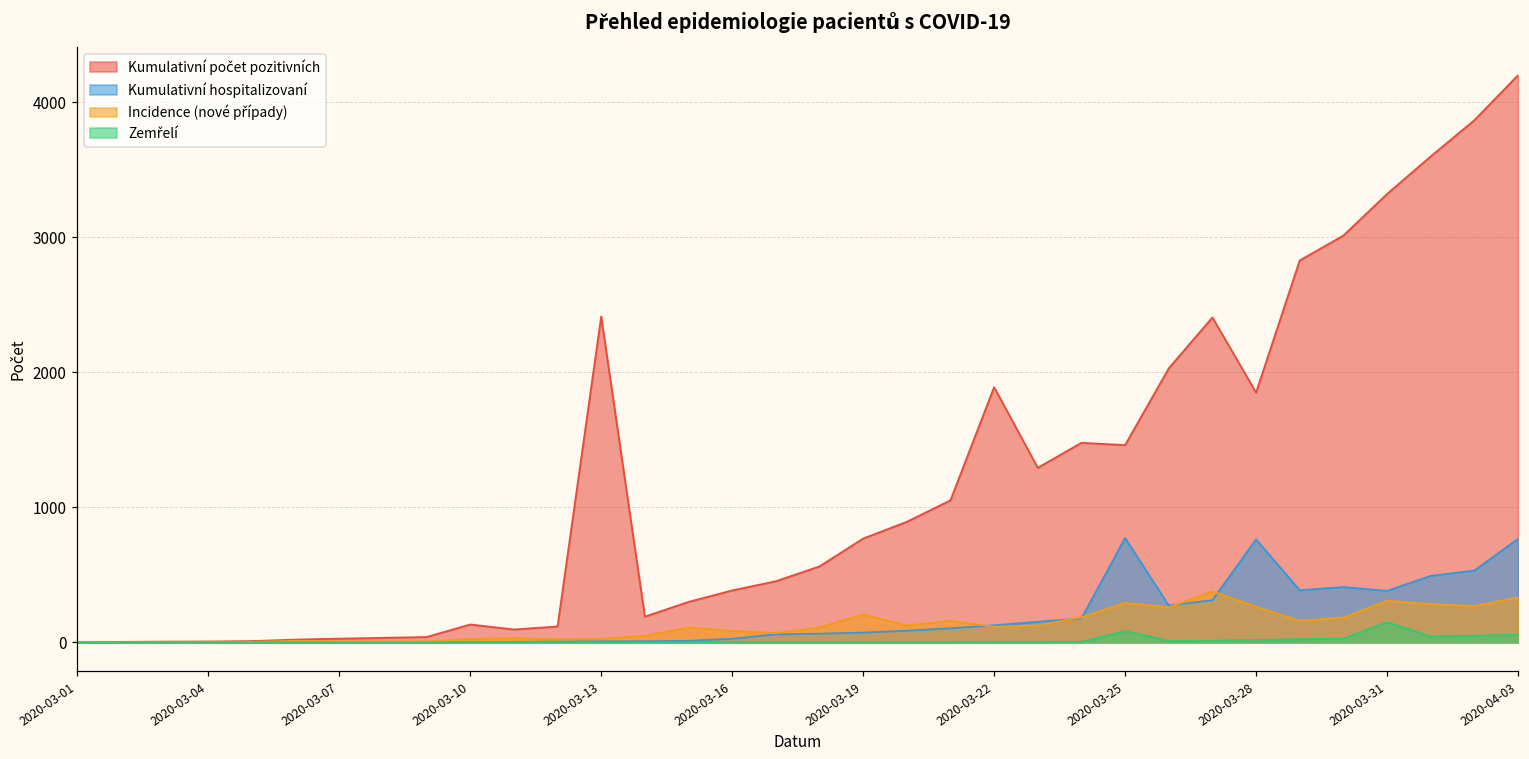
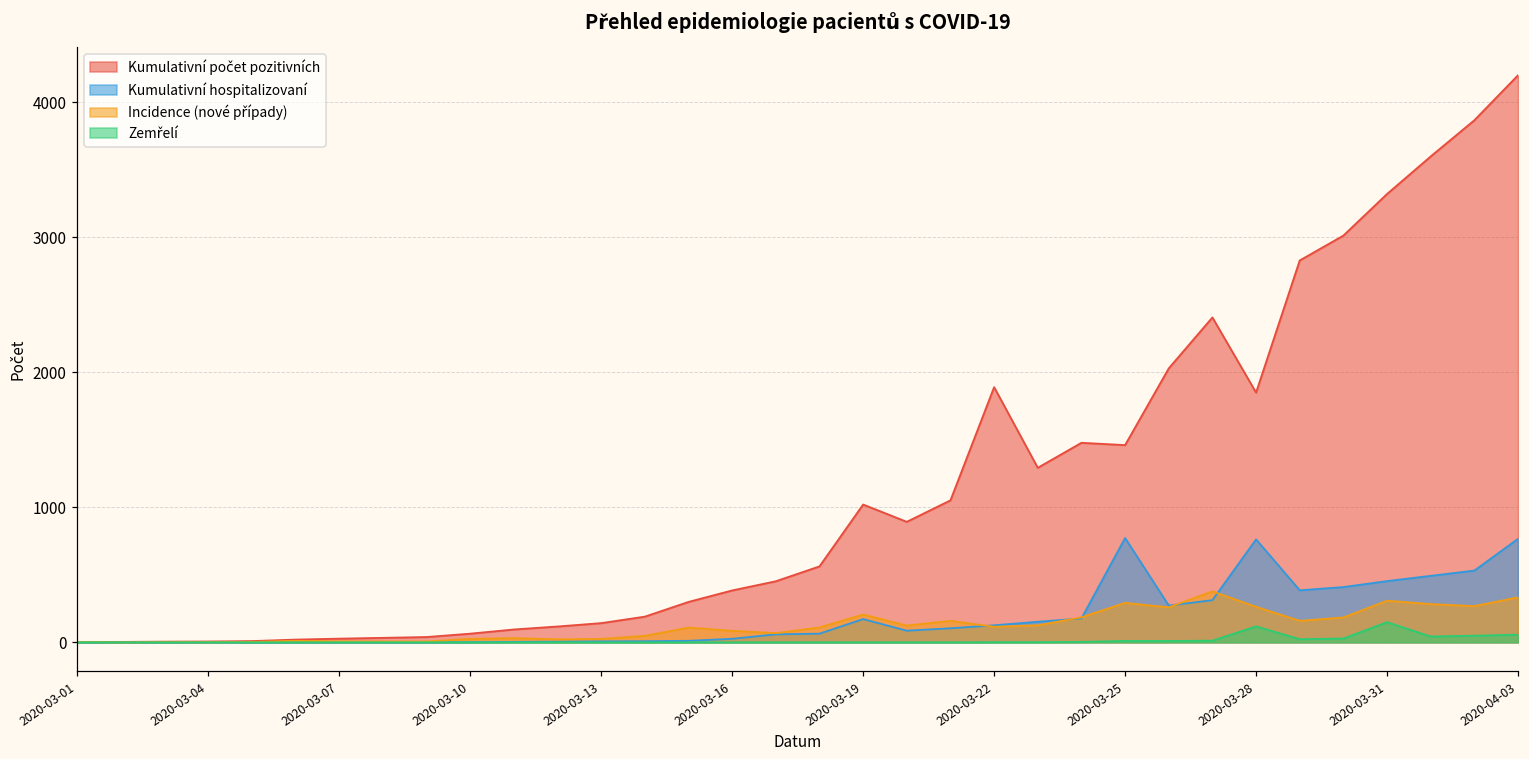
  {
    "Kumulativní počet pozitivních": {
-     "2020-03-10": 130,
-     "2020-03-13": 2410,
+     "2020-03-10": 60,
+     "2020-03-13": 140,
      "2020-03-16": 380,
-     "2020-03-19": 770,
+     "2020-03-19": 1020,
      "2020-03-22": 1890,
      "2020-03-25": 1460,
      "2020-03-28": 1850,
      "2020-03-31": 3320,
      "2020-04-03": 4200
    },
    "Kumulativní hospitalizovaní": {
      "2020-03-16": 30,
-     "2020-03-19": 70,
+     "2020-03-19": 170,
      "2020-03-25": 770,
      "2020-03-28": 760,
-     "2020-03-31": 380,
+     "2020-03-31": 450,
      "2020-04-03": 770
    },
    "Incidence (nové případy)": {
      "2020-03-10": 30,
      "2020-03-16": 90,
      "2020-03-19": 210,
      "2020-03-25": 290,
      "2020-03-28": 260,
      "2020-03-31": 310,
      "2020-04-03": 330
    },
    "Zemřelí": {
      "2020-03-16": 0,
      "2020-03-19": 0,
      "2020-03-22": 0,
-     "2020-03-25": 80,
-     "2020-03-28": 20,
+     "2020-03-25": 10,
+     "2020-03-28": 120,
      "2020-03-31": 150,
      "2020-04-03": 60
    }
  }
